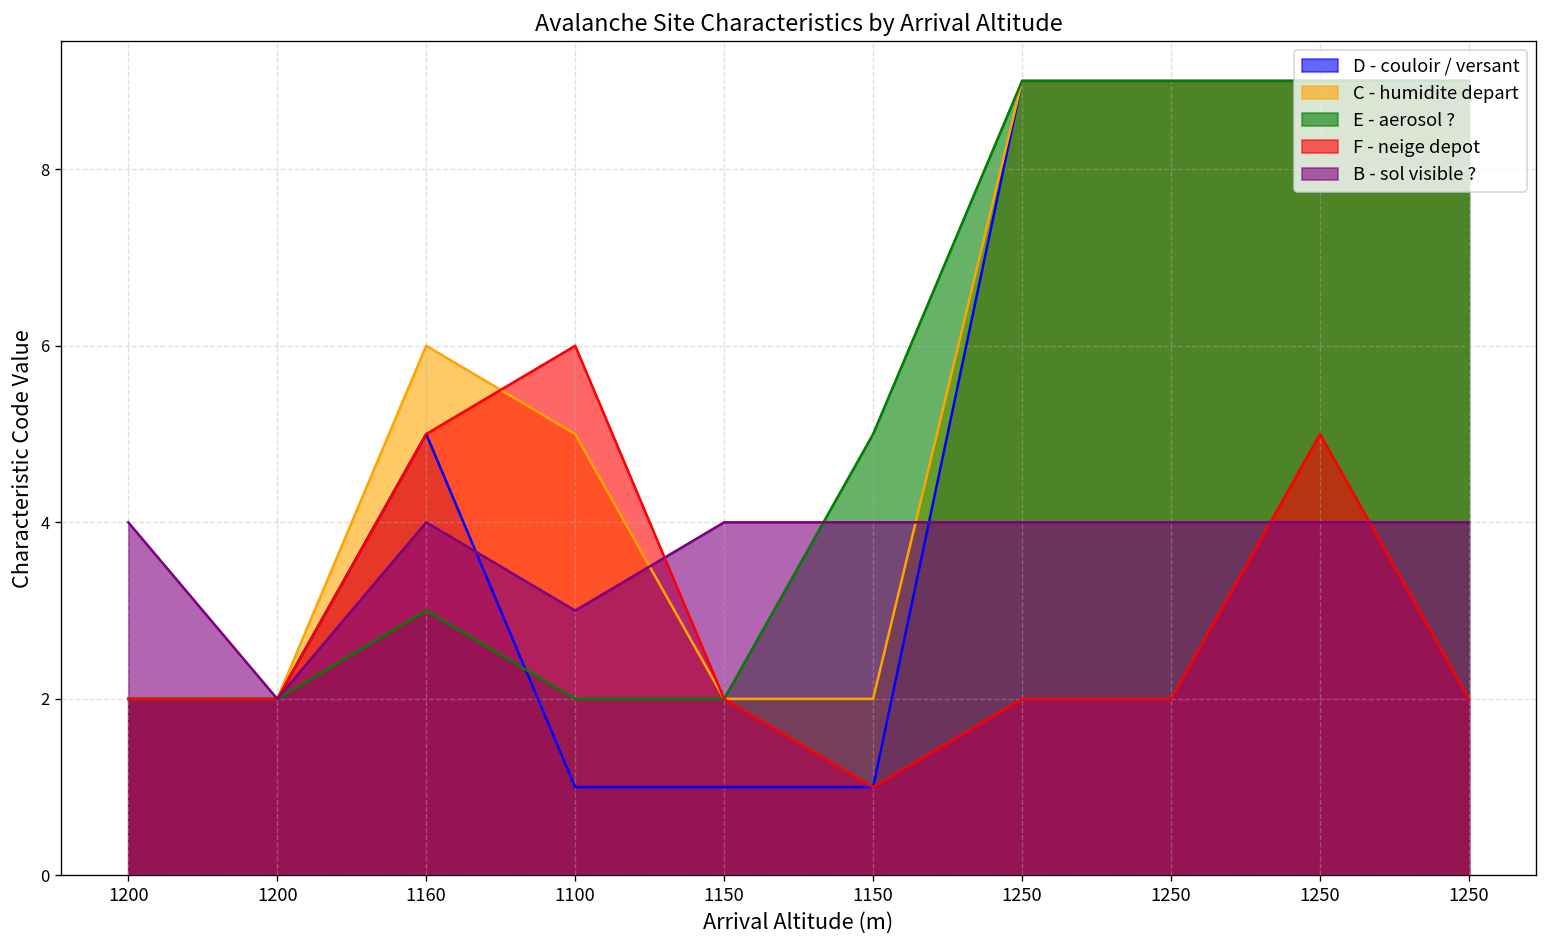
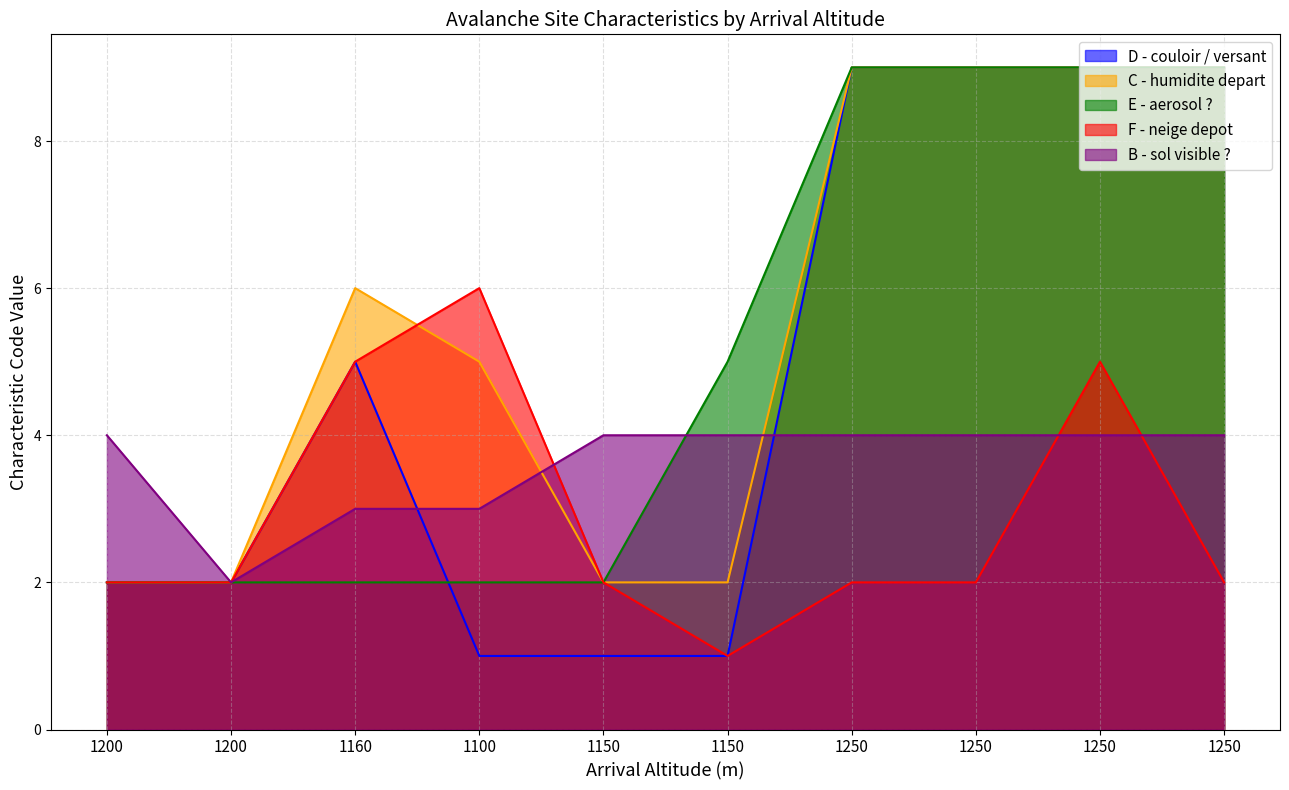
  {
    "D - couloir / versant": {
      "1100": 1
    },
    "C - humidite depart": {
      "1160": 6,
      "1100": 5
    },
    "E - aerosol ?": {
-     "1160": 3,
+     "1160": 2,
      "1100": 2
    },
    "F - neige depot": {
      "1100": 6
    },
    "B - sol visible ?": {
-     "1160": 4,
+     "1160": 3,
      "1100": 3
    }
  }
